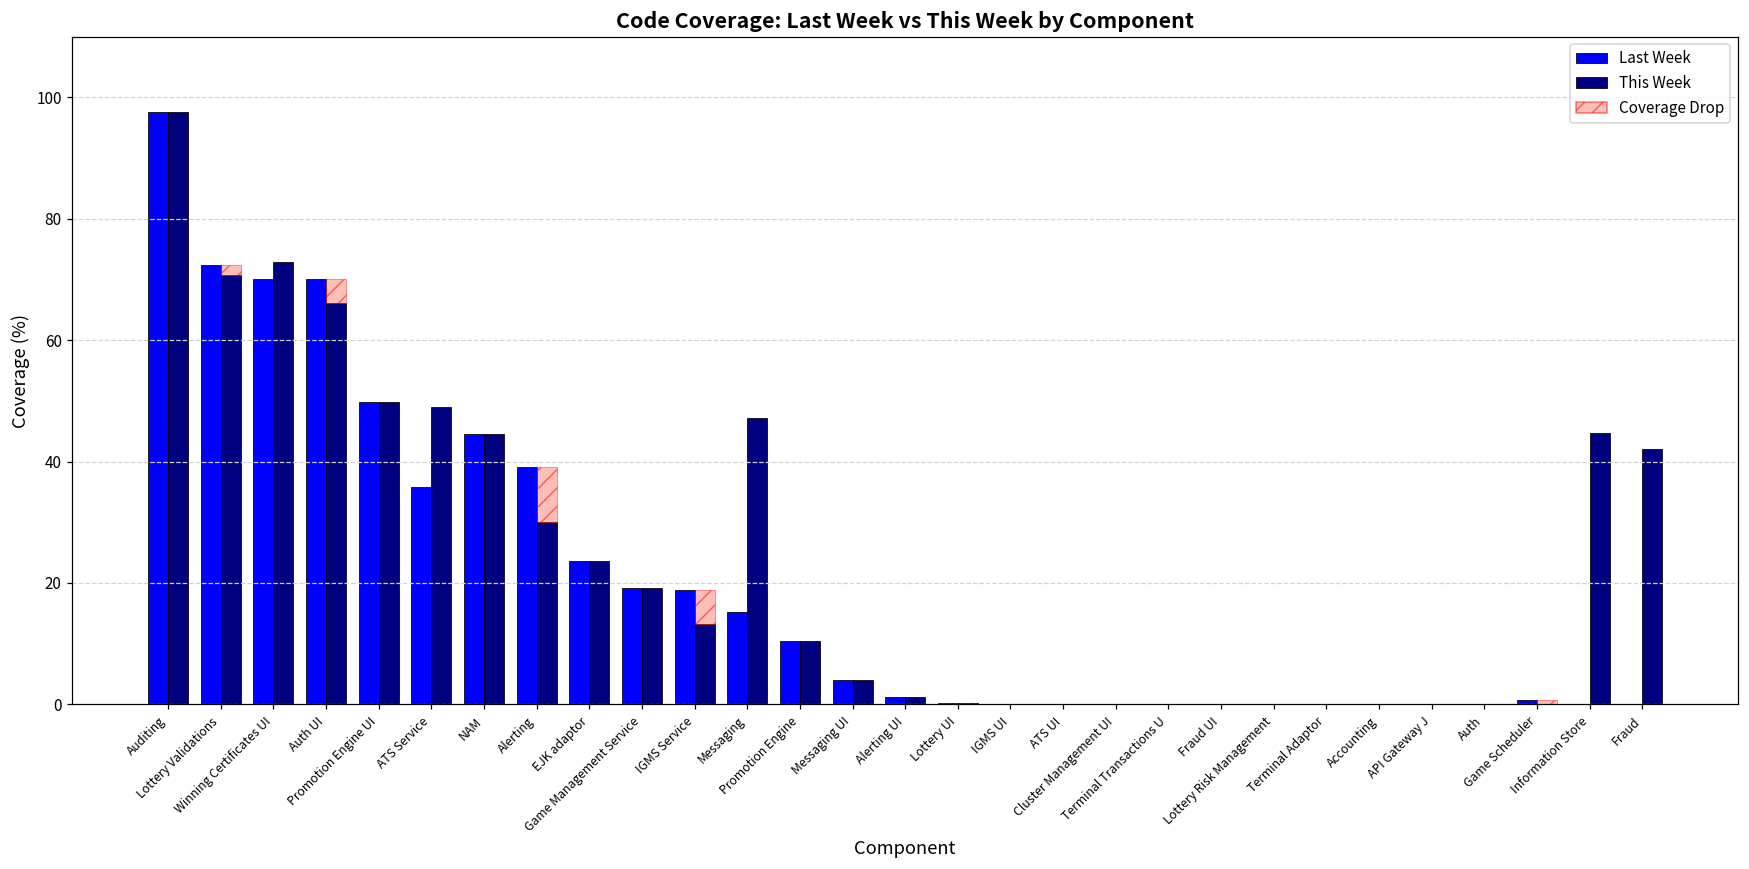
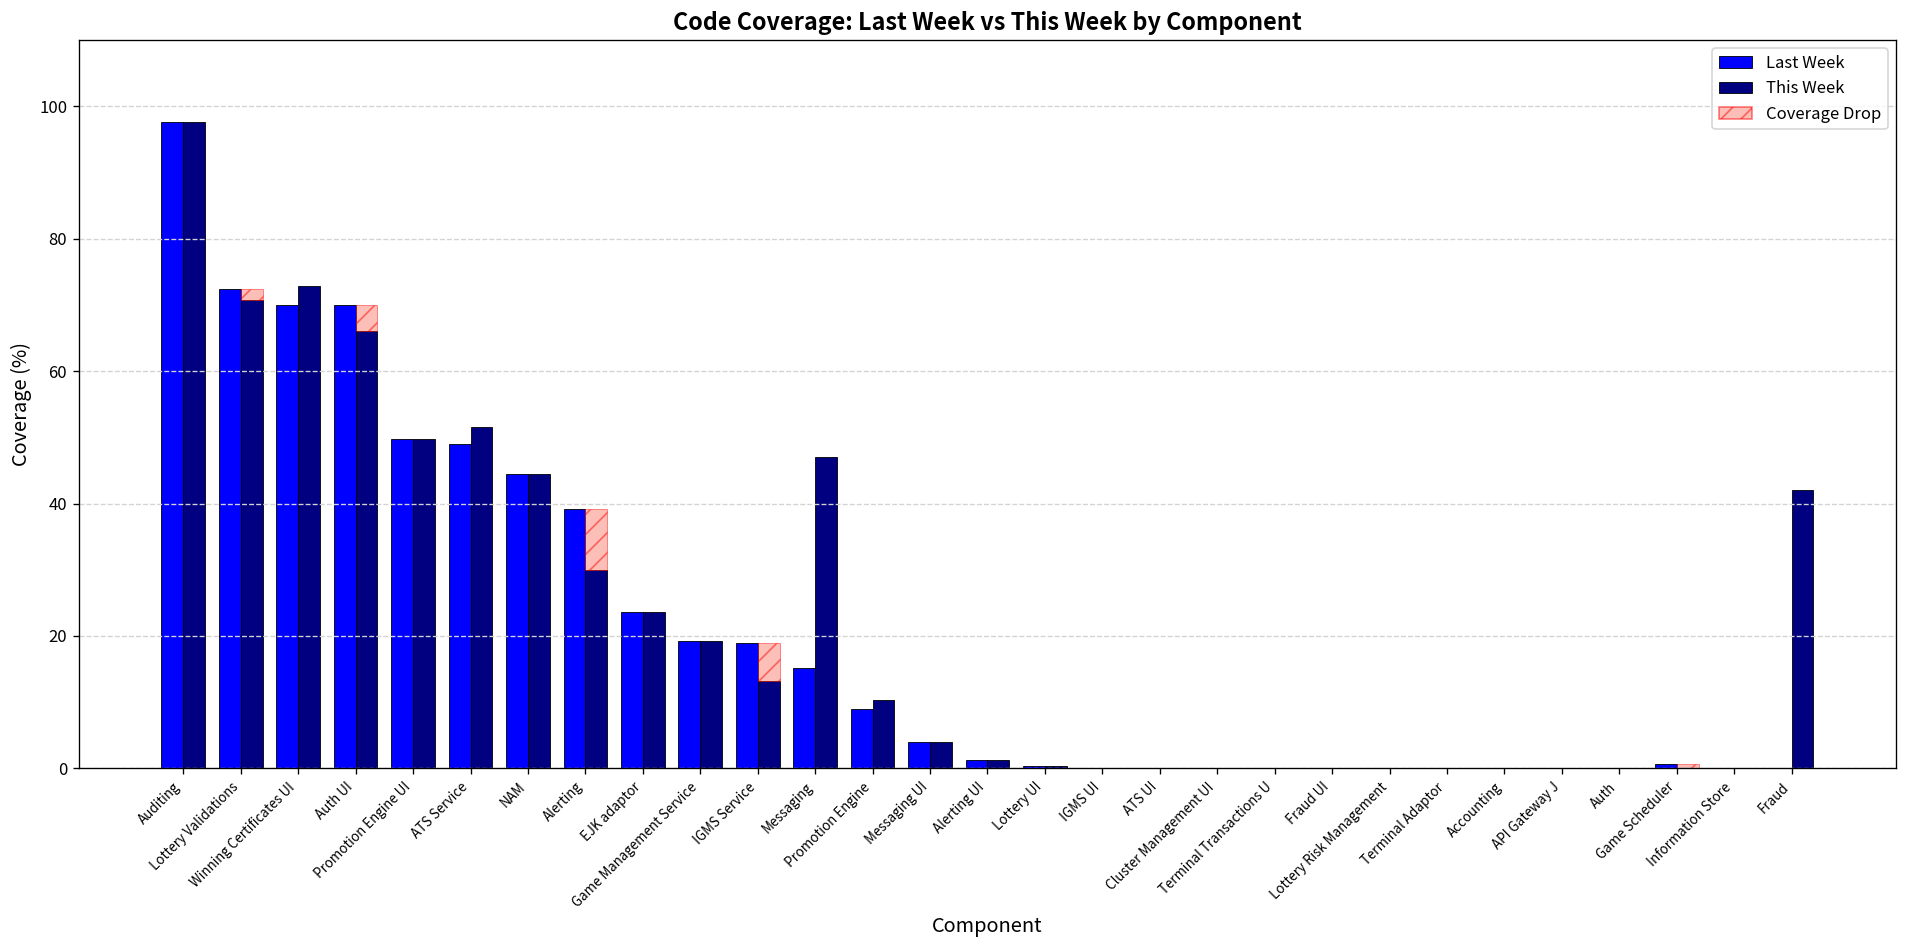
  {
    "Last Week": {
      "Auditing": 98,
      "Lottery Validations": 72,
      "Winning Certificates UI": 70,
      "Auth UI": 70,
      "Promotion Engine UI": 50,
-     "ATS Service": 36,
+     "ATS Service": 49,
      "NAM": 45,
      "Alerting": 39,
      "EJK adaptor": 24,
      "Game Management Service": 19,
      "IGMS Service": 19,
      "Messaging": 15,
-     "Promotion Engine": 10,
+     "Promotion Engine": 9,
      "Messaging UI": 4,
      "Alerting UI": 1,
      "IGMS UI": 0,
      "ATS UI": 0,
      "Cluster Management UI": 0,
      "Terminal Transactions U": 0,
      "Fraud UI": 0,
      "Lottery Risk Management": 0,
      "Terminal Adaptor": 0,
      "Accounting": 0,
      "API Gateway J": 0,
      "Auth": 0,
      "Game Scheduler": 1,
      "Information Store": 0,
      "Fraud": 0
    },
    "This Week": {
      "Auditing": 98,
      "Lottery Validations": 71,
      "Winning Certificates UI": 73,
      "Auth UI": 66,
      "Promotion Engine UI": 50,
-     "ATS Service": 49,
+     "ATS Service": 52,
      "NAM": 45,
      "Alerting": 30,
      "EJK adaptor": 24,
      "Game Management Service": 19,
      "IGMS Service": 13,
      "Messaging": 47,
      "Promotion Engine": 10,
      "Messaging UI": 4,
      "Alerting UI": 1,
      "IGMS UI": 0,
      "ATS UI": 0,
      "Cluster Management UI": 0,
      "Terminal Transactions U": 0,
      "Fraud UI": 0,
      "Lottery Risk Management": 0,
      "Terminal Adaptor": 0,
      "Accounting": 0,
      "API Gateway J": 0,
      "Auth": 0,
      "Game Scheduler": 0,
-     "Information Store": 45,
+     "Information Store": 0,
      "Fraud": 42
    }
  }
